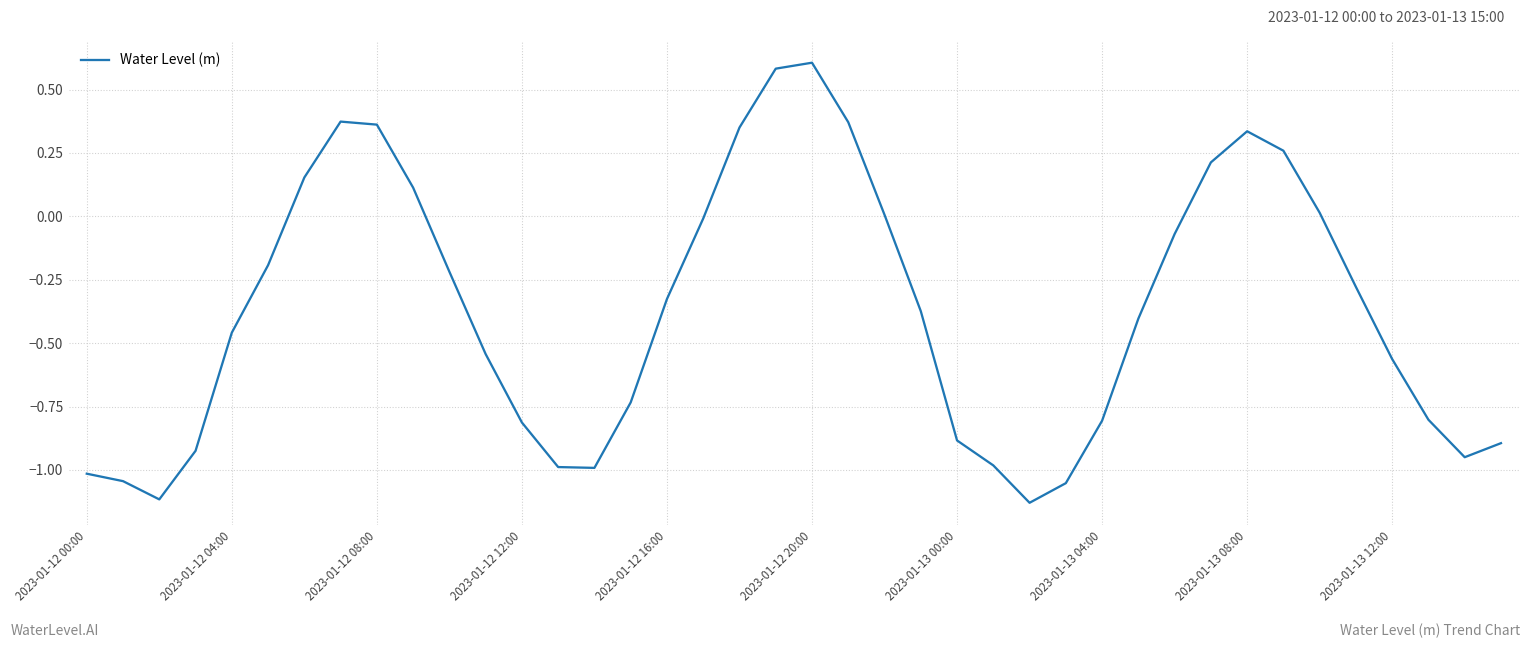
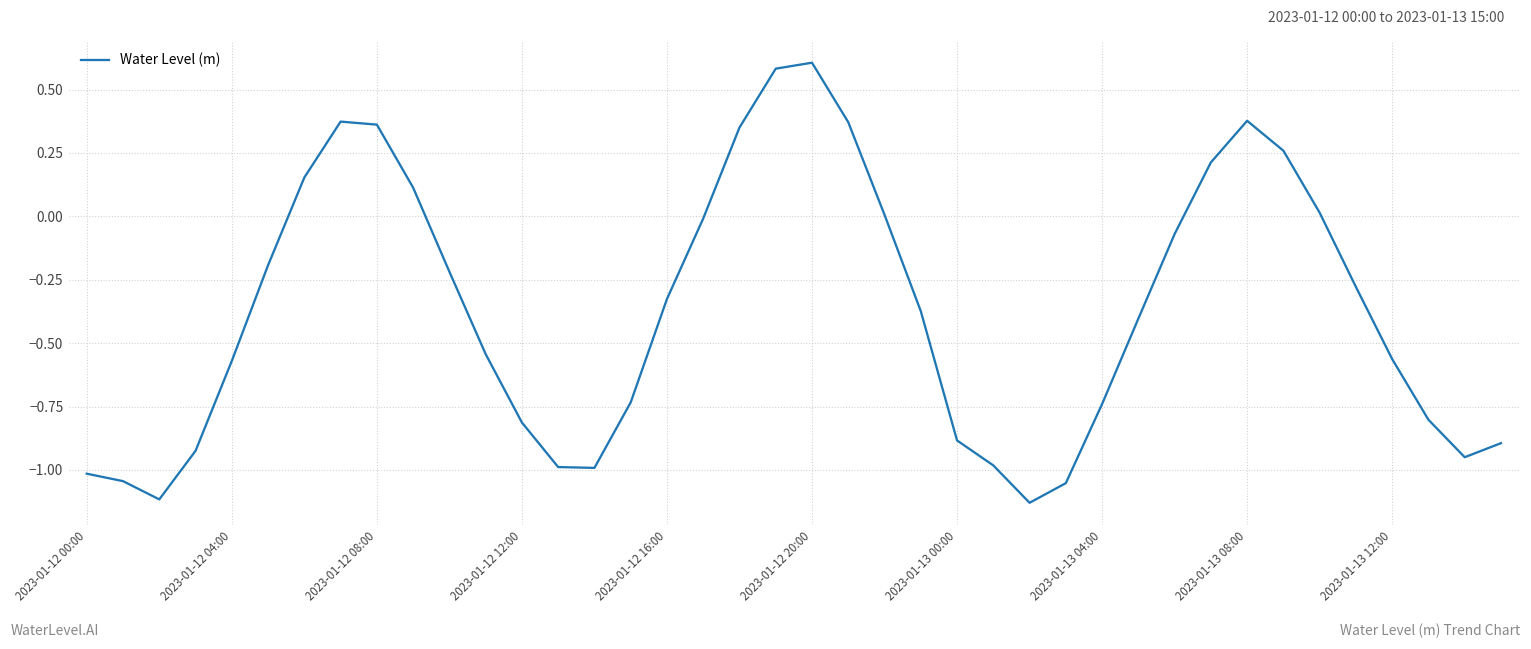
  {
    "2023-01-12 00:00": -1.01,
-   "2023-01-12 04:00": -0.46,
+   "2023-01-12 04:00": -0.57,
    "2023-01-12 08:00": 0.36,
    "2023-01-12 12:00": -0.81,
    "2023-01-12 16:00": -0.33,
    "2023-01-12 20:00": 0.61,
    "2023-01-13 00:00": -0.88,
-   "2023-01-13 04:00": -0.81,
-   "2023-01-13 08:00": 0.34,
+   "2023-01-13 04:00": -0.74,
+   "2023-01-13 08:00": 0.38,
    "2023-01-13 12:00": -0.56
  }
